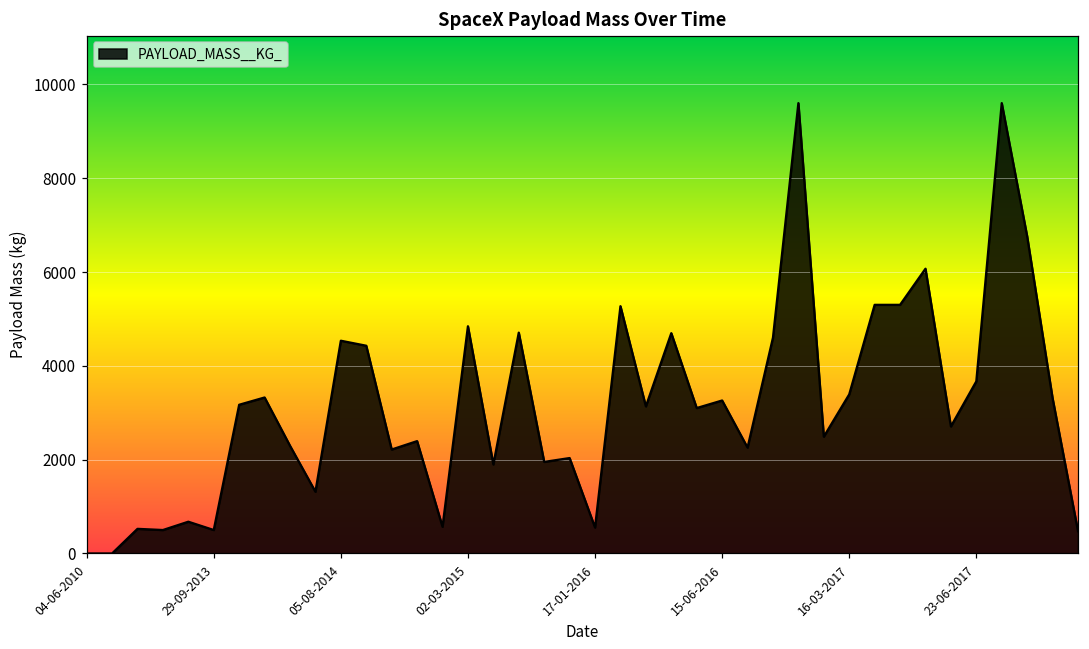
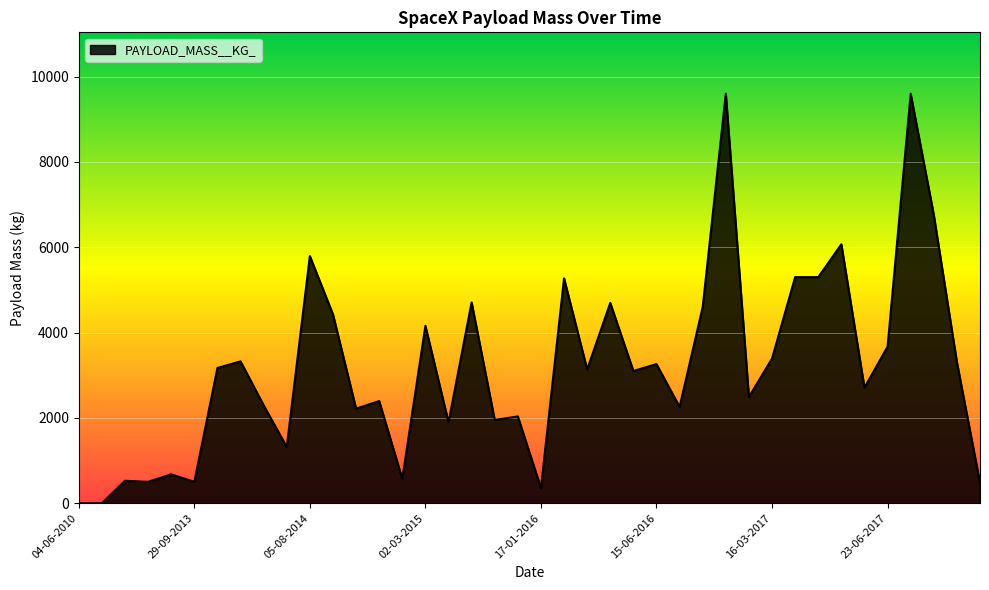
  {
    "04-06-2010": 0,
    "29-09-2013": 500,
-   "05-08-2014": 4500,
-   "02-03-2015": 4800,
-   "17-01-2016": 600,
+   "05-08-2014": 5800,
+   "02-03-2015": 4200,
+   "17-01-2016": 400,
    "15-06-2016": 3300,
    "16-03-2017": 3400,
    "23-06-2017": 3700
  }
